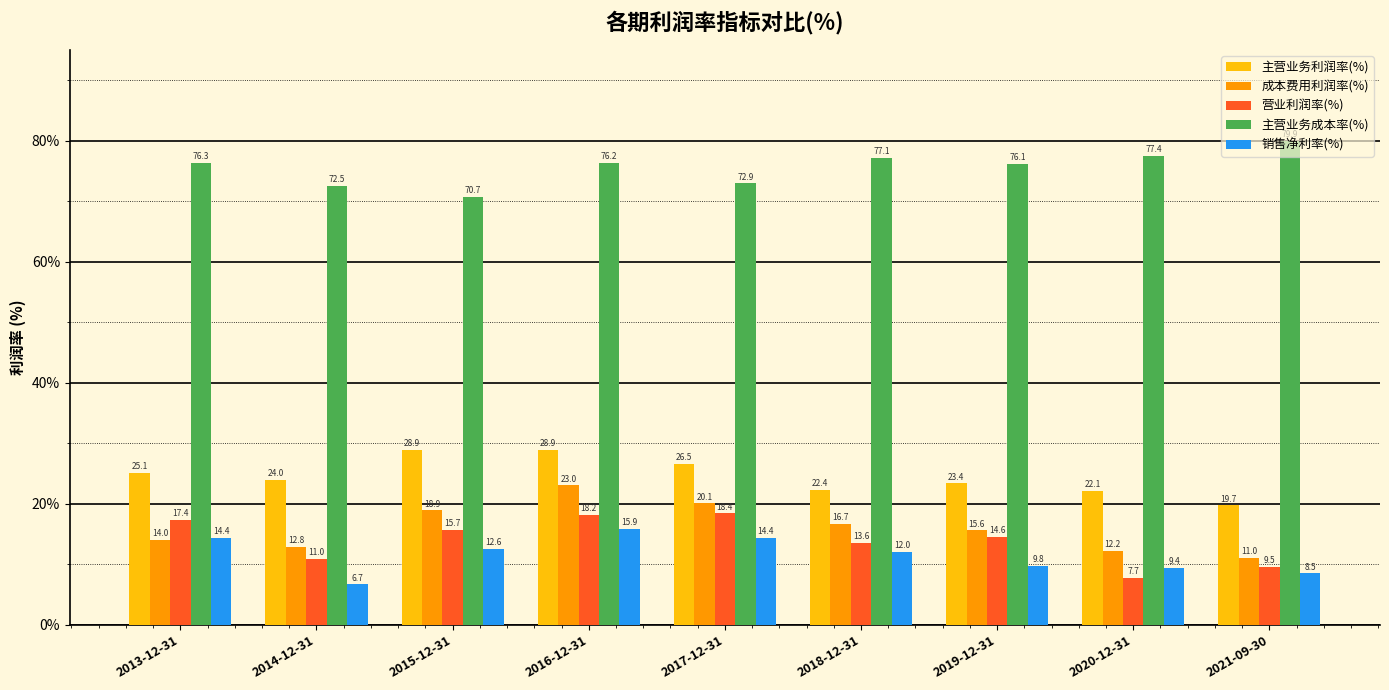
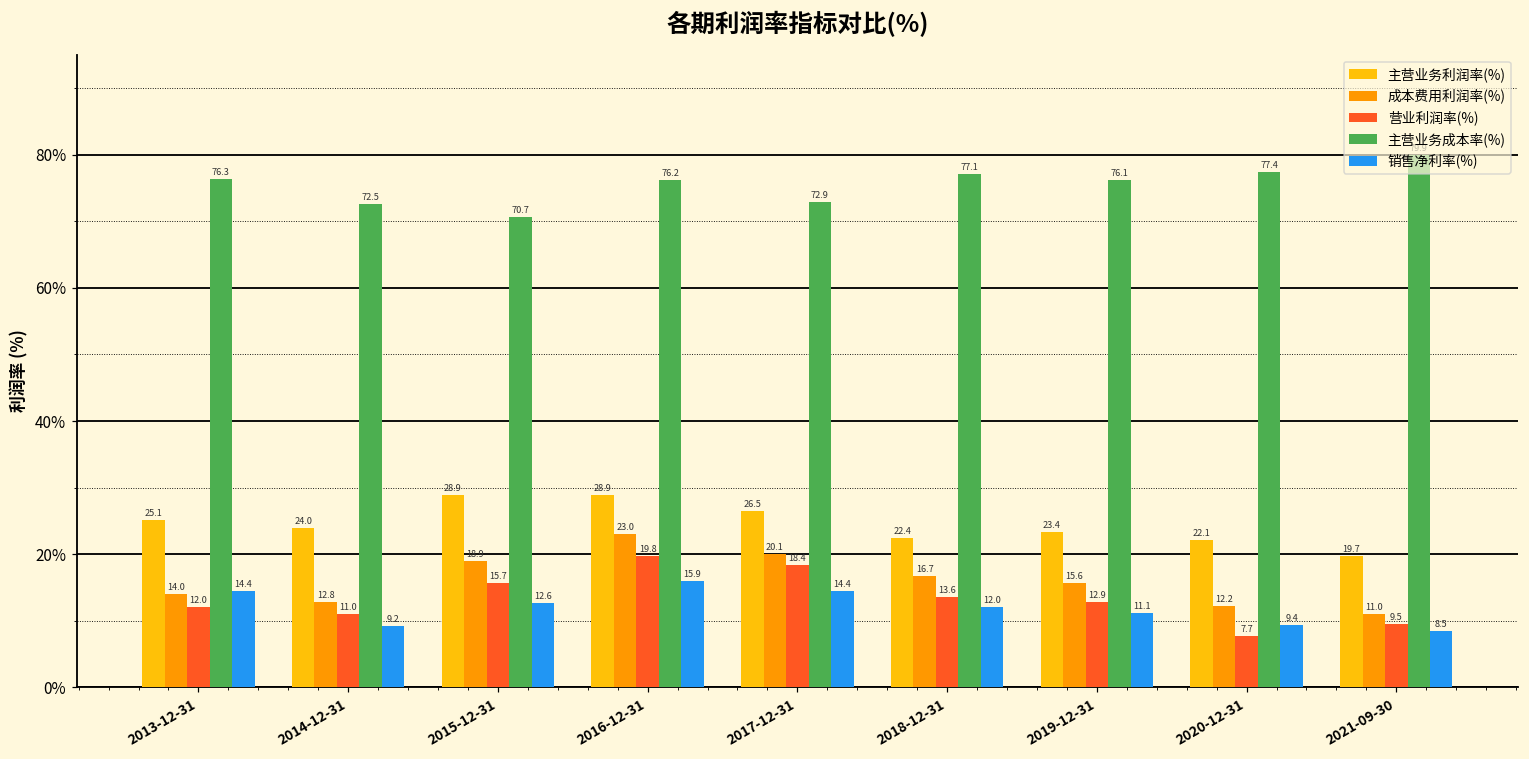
  {
    "营业利润率(%)": {
-     "2013-12-31": 17.4,
+     "2013-12-31": 12.0,
      "2014-12-31": 11.0,
      "2015-12-31": 15.7,
-     "2016-12-31": 18.2,
+     "2016-12-31": 19.8,
      "2017-12-31": 18.4,
      "2018-12-31": 13.6,
-     "2019-12-31": 14.6,
+     "2019-12-31": 12.9,
      "2020-12-31": 7.7,
      "2021-09-30": 9.5
    },
    "主营业务成本率(%)": {
      "2013-12-31": 76.3,
      "2014-12-31": 72.5,
      "2015-12-31": 70.7,
      "2016-12-31": 76.2,
      "2017-12-31": 72.9,
      "2018-12-31": 77.1,
      "2019-12-31": 76.1,
      "2020-12-31": 77.4
    },
    "销售净利率(%)": {
      "2013-12-31": 14.4,
-     "2014-12-31": 6.7,
+     "2014-12-31": 9.2,
      "2015-12-31": 12.6,
      "2016-12-31": 15.9,
      "2017-12-31": 14.4,
      "2018-12-31": 12.0,
-     "2019-12-31": 9.8,
+     "2019-12-31": 11.1,
      "2020-12-31": 9.4,
      "2021-09-30": 8.5
    }
  }
